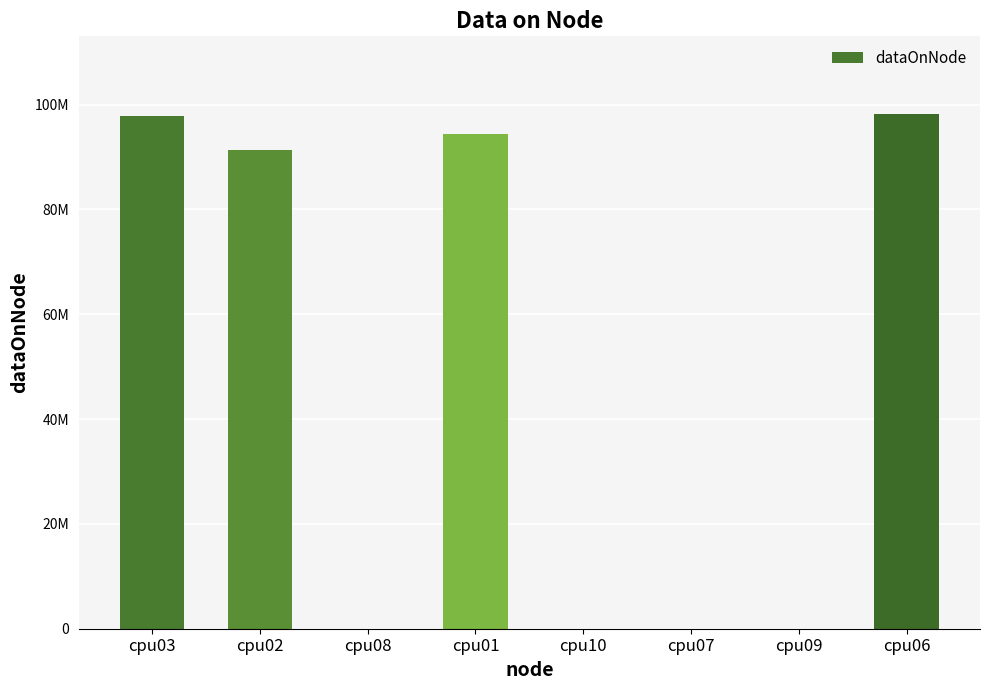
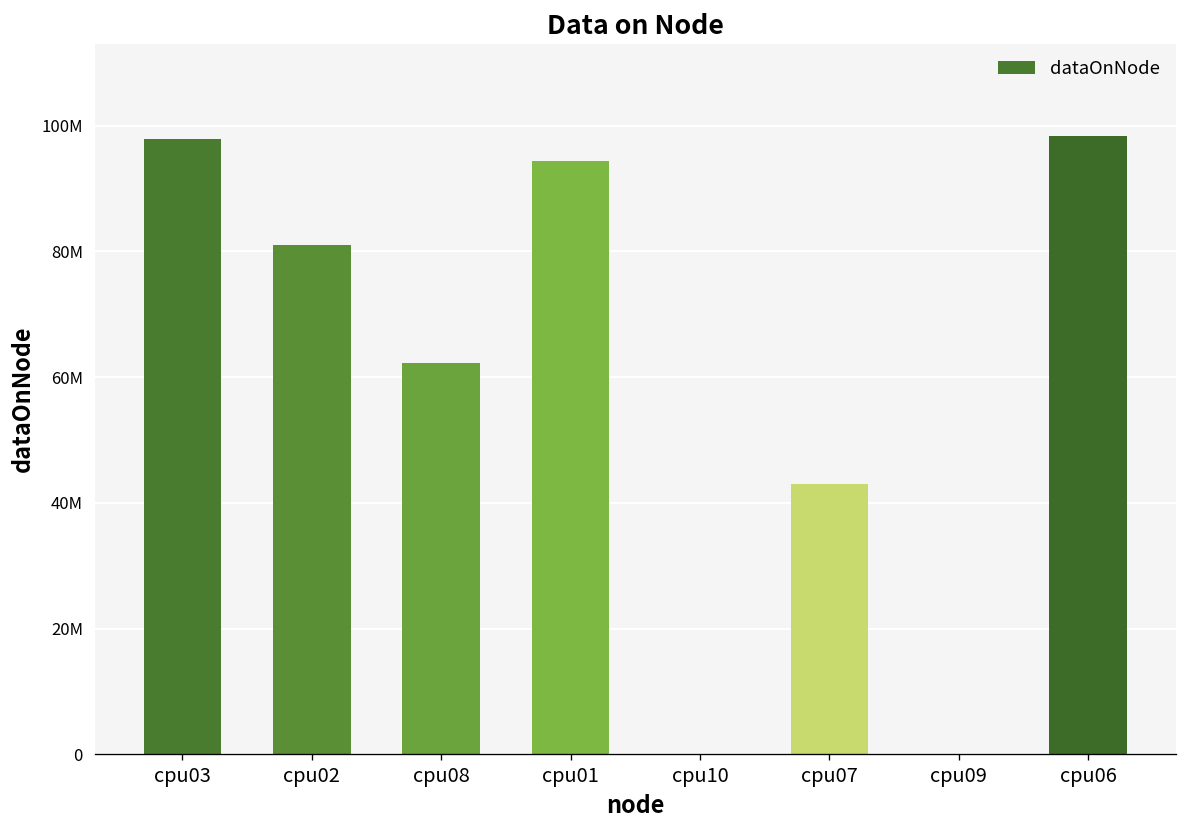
  {
    "cpu03": 98000000,
-   "cpu02": 91000000,
-   "cpu08": 0,
+   "cpu02": 81000000,
+   "cpu08": 62000000,
    "cpu01": 94000000,
-   "cpu07": 0,
+   "cpu07": 43000000,
    "cpu06": 98000000
  }
